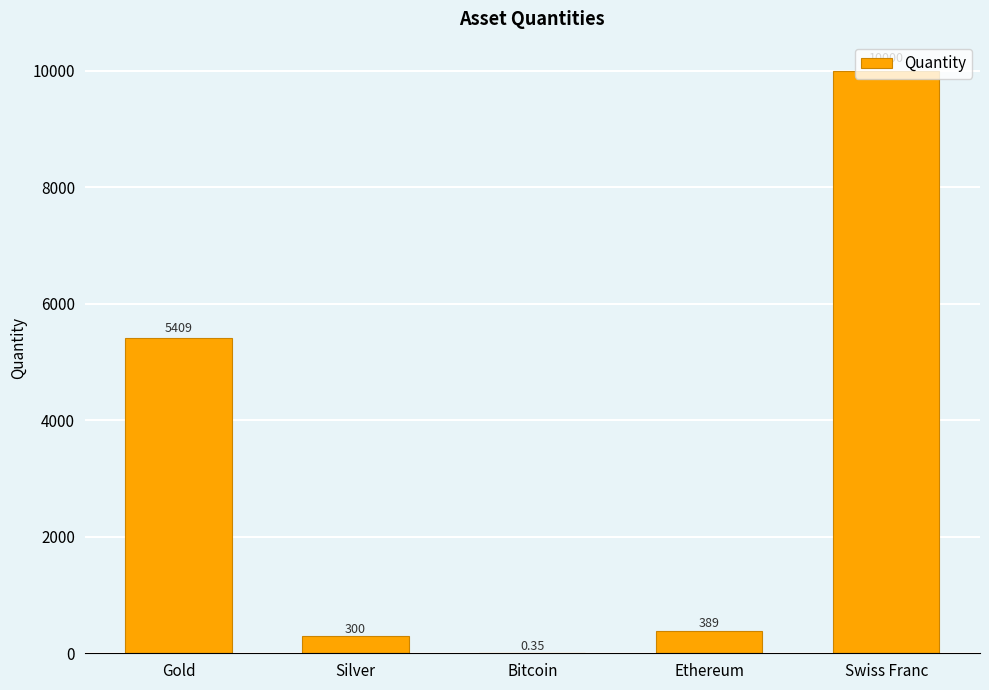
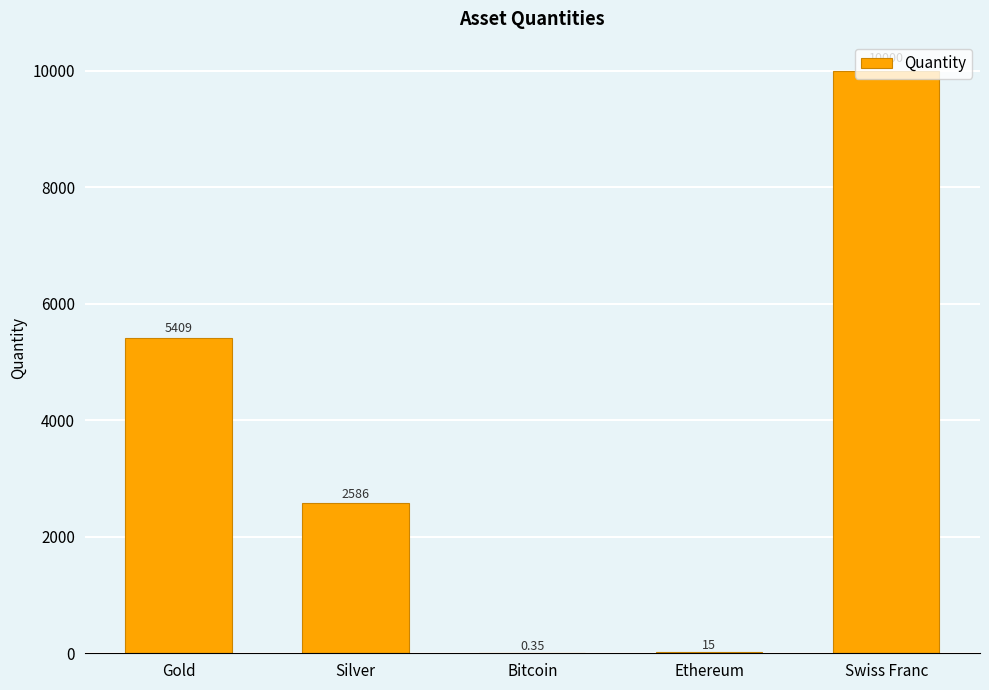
  {
    "Gold": 5409,
-   "Silver": 300,
+   "Silver": 2586,
    "Bitcoin": 0.35,
-   "Ethereum": 389
+   "Ethereum": 15
  }
